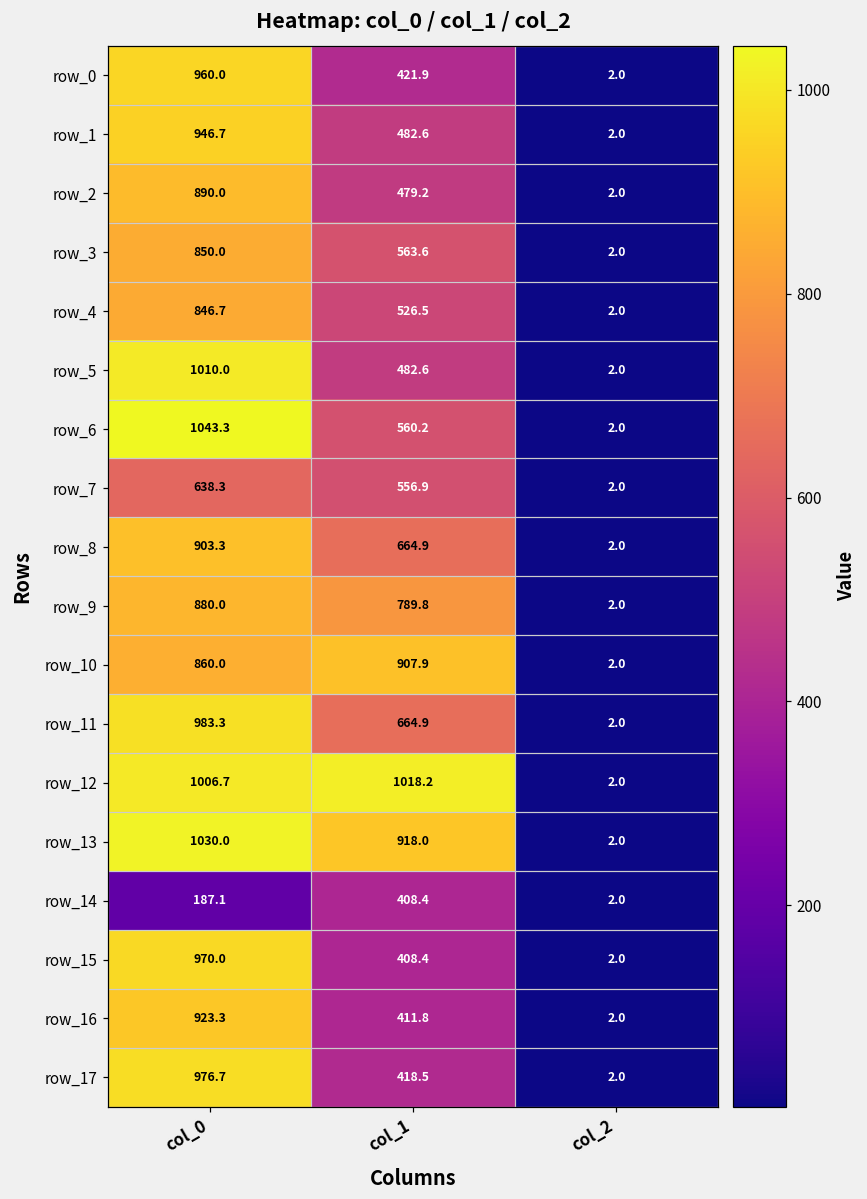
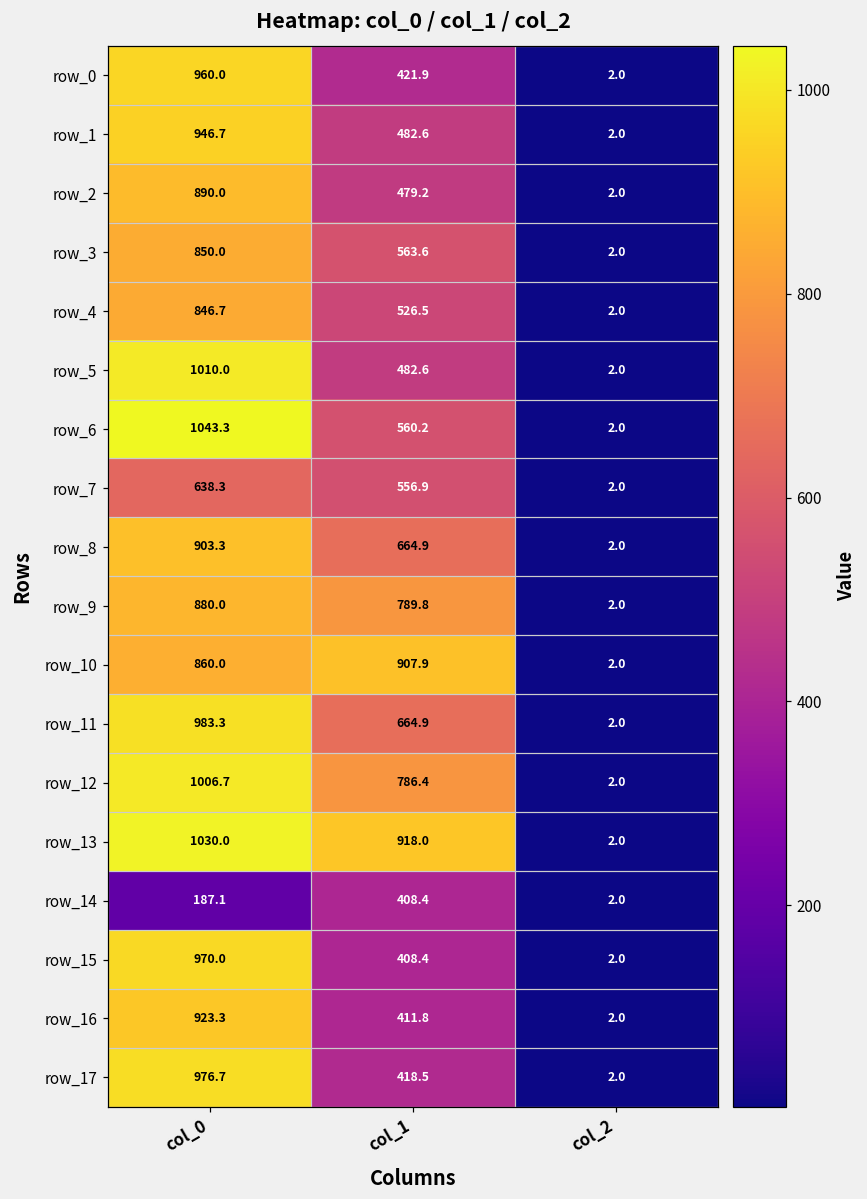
  {
    "row_0": {
      "col_0": 960.0,
      "col_1": 421.9,
      "col_2": 2.0
    },
    "row_1": {
      "col_0": 946.7,
      "col_1": 482.6,
      "col_2": 2.0
    },
    "row_2": {
      "col_0": 890.0,
      "col_1": 479.2,
      "col_2": 2.0
    },
    "row_3": {
      "col_0": 850.0,
      "col_1": 563.6,
      "col_2": 2.0
    },
    "row_4": {
      "col_0": 846.7,
      "col_1": 526.5,
      "col_2": 2.0
    },
    "row_5": {
      "col_0": 1010.0,
      "col_1": 482.6,
      "col_2": 2.0
    },
    "row_6": {
      "col_0": 1043.3,
      "col_1": 560.2,
      "col_2": 2.0
    },
    "row_7": {
      "col_0": 638.3,
      "col_1": 556.9,
      "col_2": 2.0
    },
    "row_8": {
      "col_0": 903.3,
      "col_1": 664.9,
      "col_2": 2.0
    },
    "row_9": {
      "col_0": 880.0,
      "col_1": 789.8,
      "col_2": 2.0
    },
    "row_10": {
      "col_0": 860.0,
      "col_1": 907.9,
      "col_2": 2.0
    },
    "row_11": {
      "col_0": 983.3,
      "col_1": 664.9,
      "col_2": 2.0
    },
    "row_12": {
      "col_0": 1006.7,
-     "col_1": 1018.2,
+     "col_1": 786.4,
      "col_2": 2.0
    },
    "row_13": {
      "col_0": 1030.0,
      "col_1": 918.0,
      "col_2": 2.0
    },
    "row_14": {
      "col_0": 187.1,
      "col_1": 408.4,
      "col_2": 2.0
    },
    "row_15": {
      "col_0": 970.0,
      "col_1": 408.4,
      "col_2": 2.0
    },
    "row_16": {
      "col_0": 923.3,
      "col_1": 411.8,
      "col_2": 2.0
    },
    "row_17": {
      "col_0": 976.7,
      "col_1": 418.5,
      "col_2": 2.0
    }
  }
